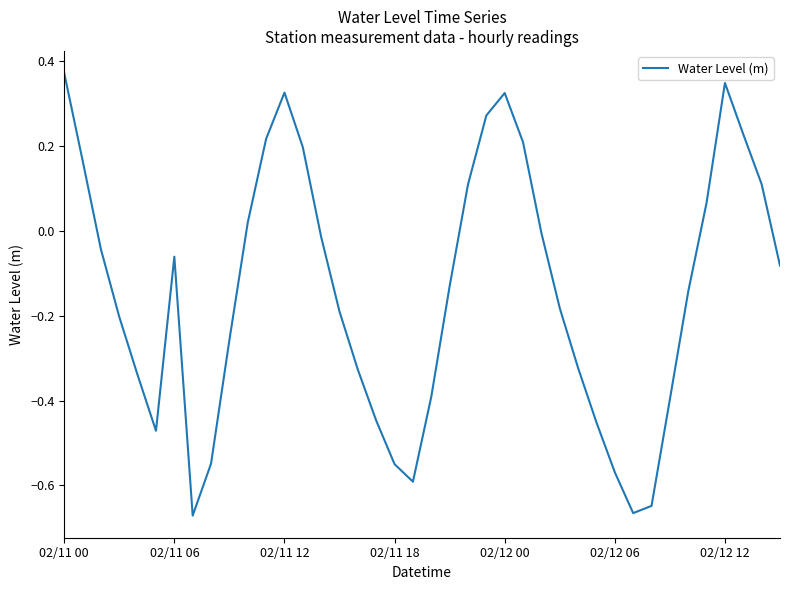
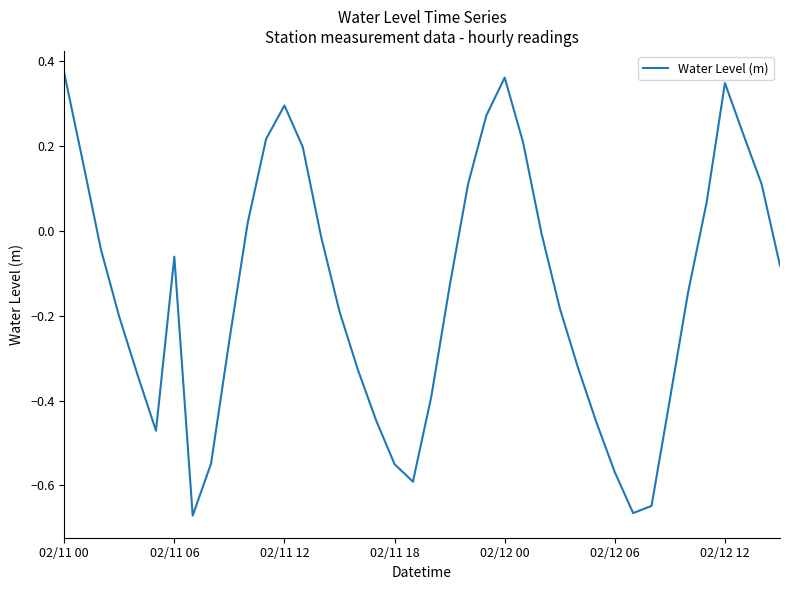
  {
    "02/11 00": 0.37,
    "02/11 06": -0.06,
-   "02/11 12": 0.33,
+   "02/11 12": 0.30,
    "02/11 18": -0.55,
-   "02/12 00": 0.33,
+   "02/12 00": 0.36,
    "02/12 06": -0.57,
    "02/12 12": 0.35
  }
